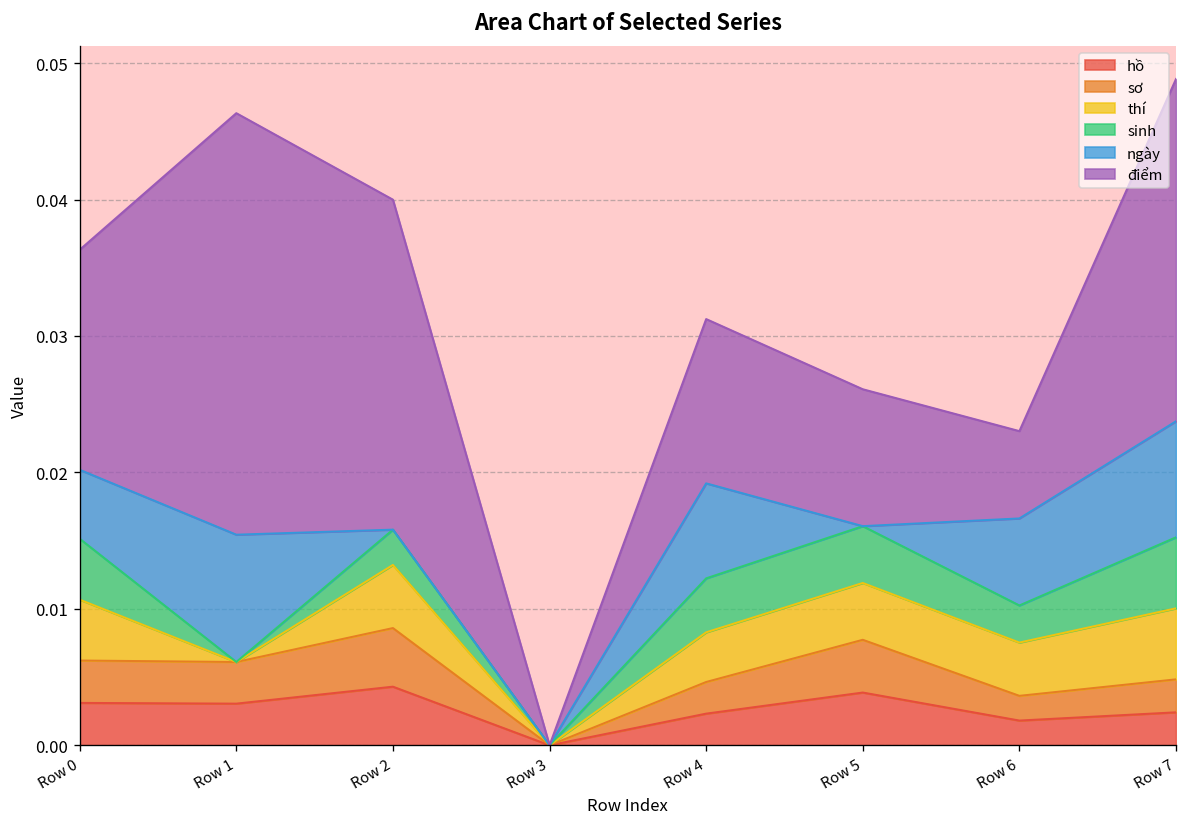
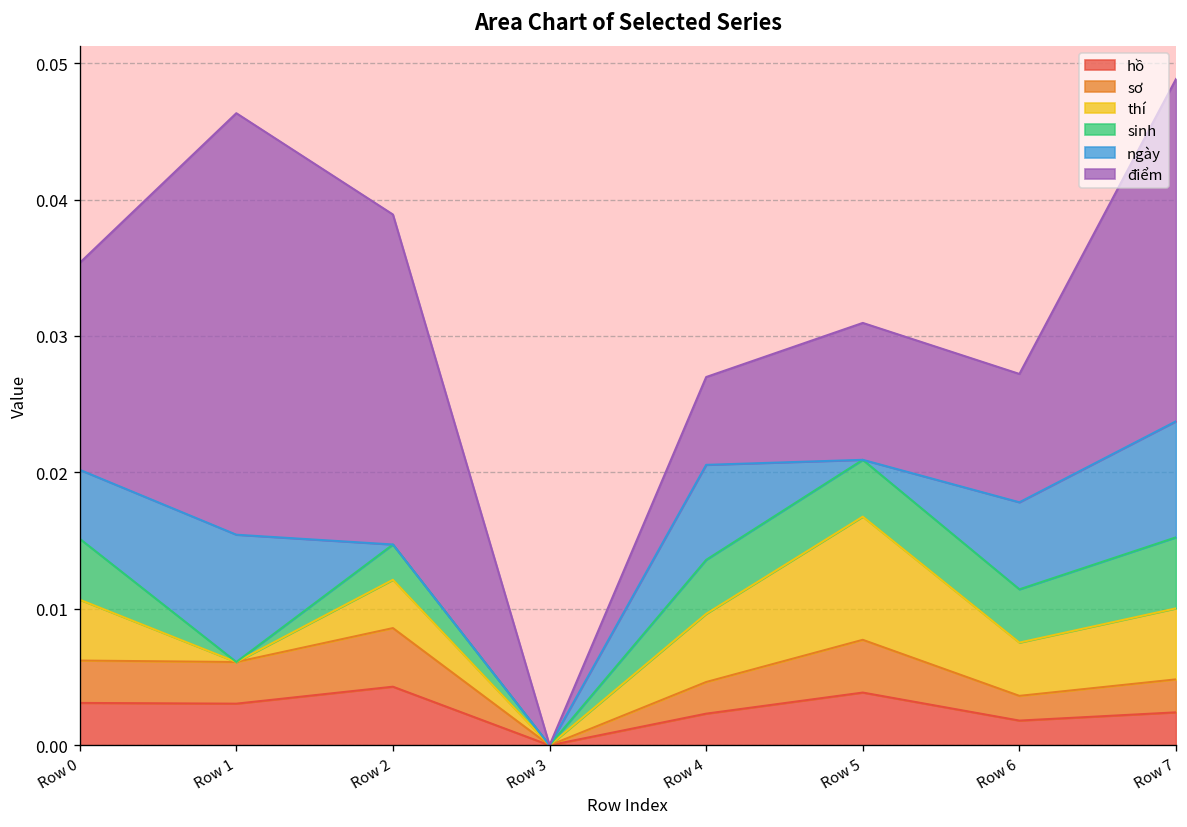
  {
    "thí": {
      "Row 0": 0.0045,
-     "Row 2": 0.0046,
-     "Row 4": 0.0036,
-     "Row 5": 0.0042,
+     "Row 2": 0.0035,
+     "Row 4": 0.0050,
+     "Row 5": 0.0090,
      "Row 6": 0.0039,
      "Row 7": 0.0052
    },
    "sinh": {
      "Row 0": 0.0045,
      "Row 4": 0.0040,
-     "Row 6": 0.0027,
+     "Row 6": 0.0039,
      "Row 7": 0.0052
    },
    "ngày": {
      "Row 0": 0.0051,
      "Row 1": 0.0093,
      "Row 4": 0.0070,
      "Row 6": 0.0064,
      "Row 7": 0.0085
    },
    "điểm": {
-     "Row 0": 0.0161,
+     "Row 0": 0.0152,
      "Row 1": 0.0309,
      "Row 2": 0.0242,
-     "Row 4": 0.0120,
+     "Row 4": 0.0064,
      "Row 5": 0.0100,
-     "Row 6": 0.0064,
+     "Row 6": 0.0094,
      "Row 7": 0.0251
    }
  }
